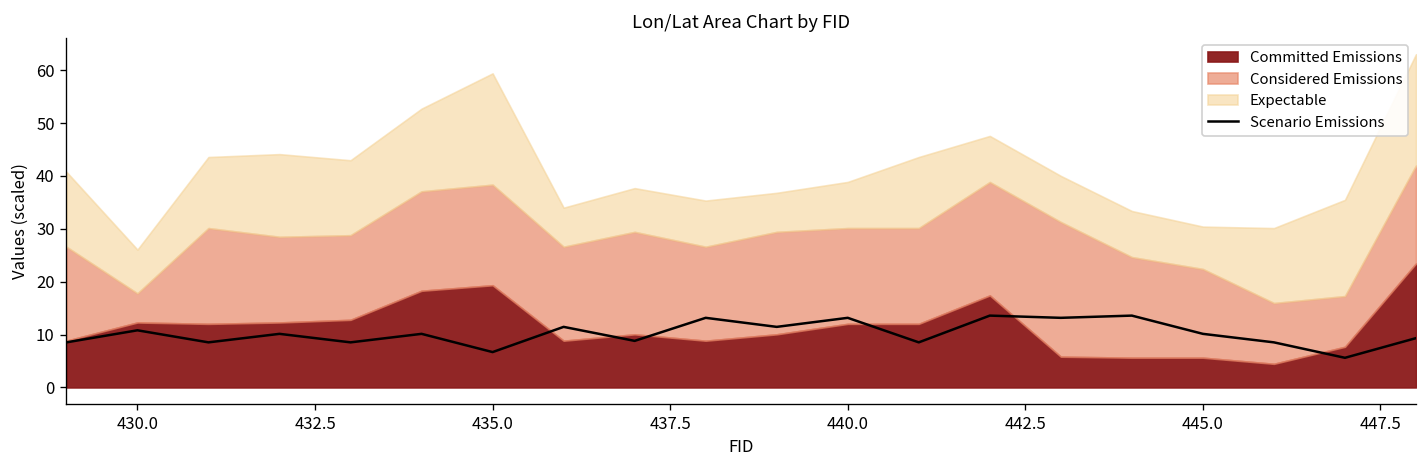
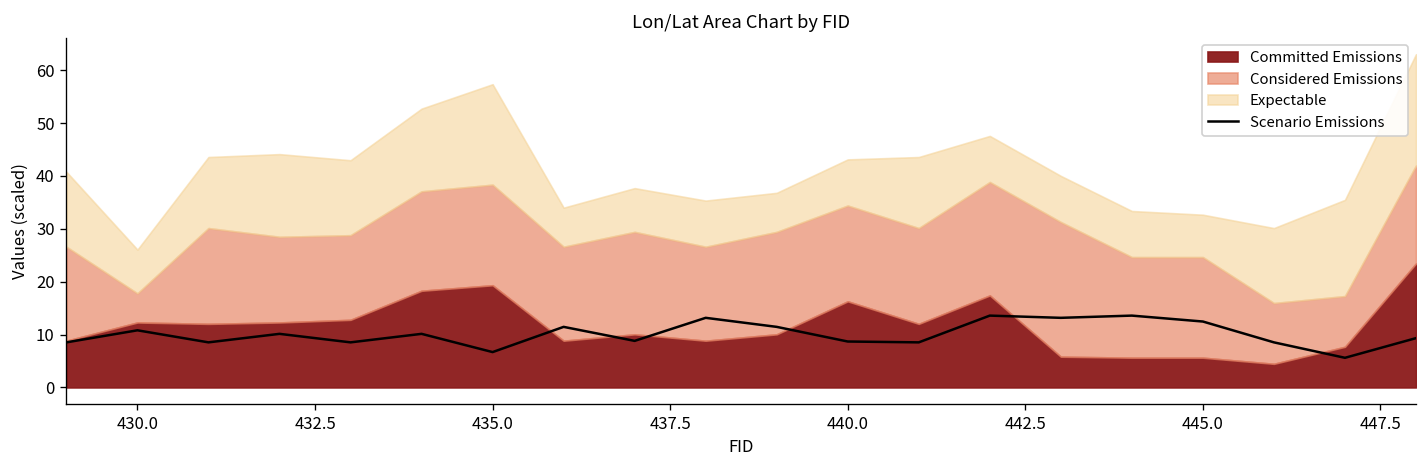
  {
    "Scenario Emissions": {
      "430.0": 11,
      "435.0": 7,
-     "440.0": 13,
-     "445.0": 10
+     "440.0": 9,
+     "445.0": 12
    },
    "Committed Emissions": {
      "430.0": 12,
      "435.0": 19,
-     "440.0": 12,
+     "440.0": 16,
      "445.0": 6
    },
    "Considered Emissions": {
      "430.0": 6,
      "435.0": 19,
      "440.0": 18,
-     "445.0": 17
+     "445.0": 19
    },
    "Expectable": {
      "430.0": 8,
-     "435.0": 21,
+     "435.0": 19,
      "440.0": 9,
      "445.0": 8
    }
  }
